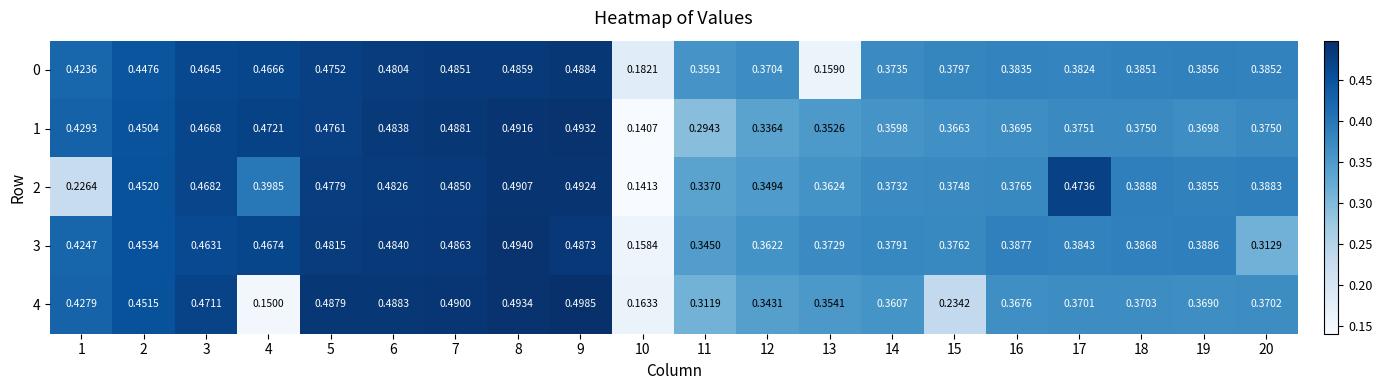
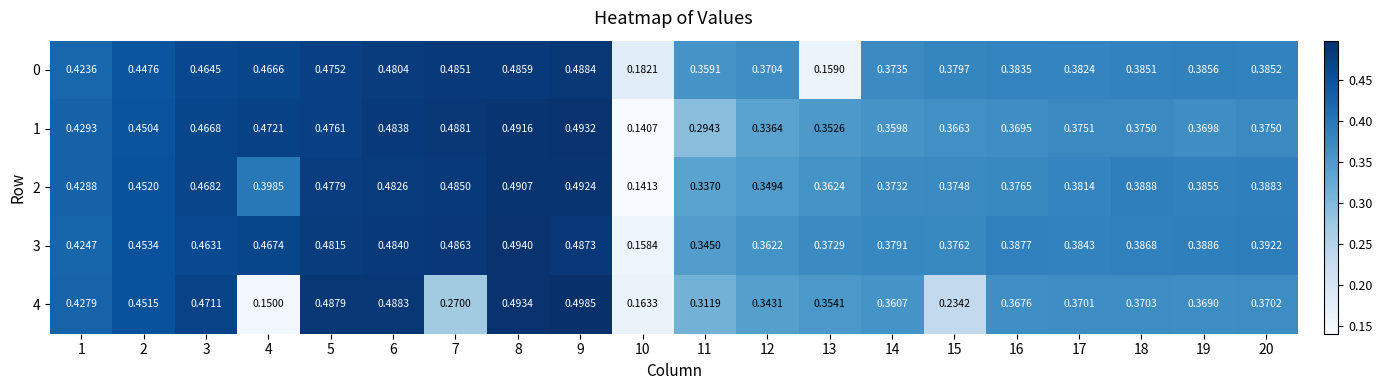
  {
    "0": {
      "1": 0.4236,
      "2": 0.4476,
      "3": 0.4645,
      "4": 0.4666,
      "5": 0.4752,
      "6": 0.4804,
      "7": 0.4851,
      "8": 0.4859,
      "9": 0.4884,
      "10": 0.1821,
      "11": 0.3591,
      "12": 0.3704,
      "13": 0.1590,
      "14": 0.3735,
      "15": 0.3797,
      "16": 0.3835,
      "17": 0.3824,
      "18": 0.3851,
      "19": 0.3856,
      "20": 0.3852
    },
    "1": {
      "1": 0.4293,
      "2": 0.4504,
      "3": 0.4668,
      "4": 0.4721,
      "5": 0.4761,
      "6": 0.4838,
      "7": 0.4881,
      "8": 0.4916,
      "9": 0.4932,
      "10": 0.1407,
      "11": 0.2943,
      "12": 0.3364,
      "13": 0.3526,
      "14": 0.3598,
      "15": 0.3663,
      "16": 0.3695,
      "17": 0.3751,
      "18": 0.3750,
      "19": 0.3698,
      "20": 0.3750
    },
    "2": {
-     "1": 0.2264,
+     "1": 0.4288,
      "2": 0.4520,
      "3": 0.4682,
      "4": 0.3985,
      "5": 0.4779,
      "6": 0.4826,
      "7": 0.4850,
      "8": 0.4907,
      "9": 0.4924,
      "10": 0.1413,
      "11": 0.3370,
      "12": 0.3494,
      "13": 0.3624,
      "14": 0.3732,
      "15": 0.3748,
      "16": 0.3765,
-     "17": 0.4736,
+     "17": 0.3814,
      "18": 0.3888,
      "19": 0.3855,
      "20": 0.3883
    },
    "3": {
      "1": 0.4247,
      "2": 0.4534,
      "3": 0.4631,
      "4": 0.4674,
      "5": 0.4815,
      "6": 0.4840,
      "7": 0.4863,
      "8": 0.4940,
      "9": 0.4873,
      "10": 0.1584,
      "11": 0.3450,
      "12": 0.3622,
      "13": 0.3729,
      "14": 0.3791,
      "15": 0.3762,
      "16": 0.3877,
      "17": 0.3843,
      "18": 0.3868,
      "19": 0.3886,
-     "20": 0.3129
+     "20": 0.3922
    },
    "4": {
      "1": 0.4279,
      "2": 0.4515,
      "3": 0.4711,
      "4": 0.1500,
      "5": 0.4879,
      "6": 0.4883,
-     "7": 0.4900,
+     "7": 0.2700,
      "8": 0.4934,
      "9": 0.4985,
      "10": 0.1633,
      "11": 0.3119,
      "12": 0.3431,
      "13": 0.3541,
      "14": 0.3607,
      "15": 0.2342,
      "16": 0.3676,
      "17": 0.3701,
      "18": 0.3703,
      "19": 0.3690,
      "20": 0.3702
    }
  }
